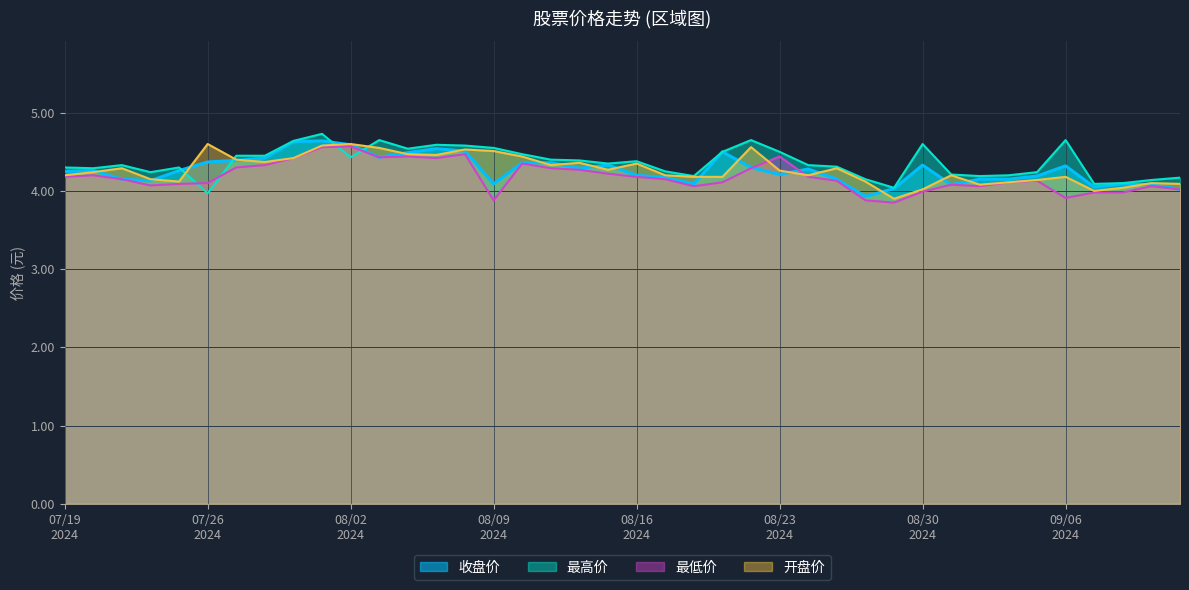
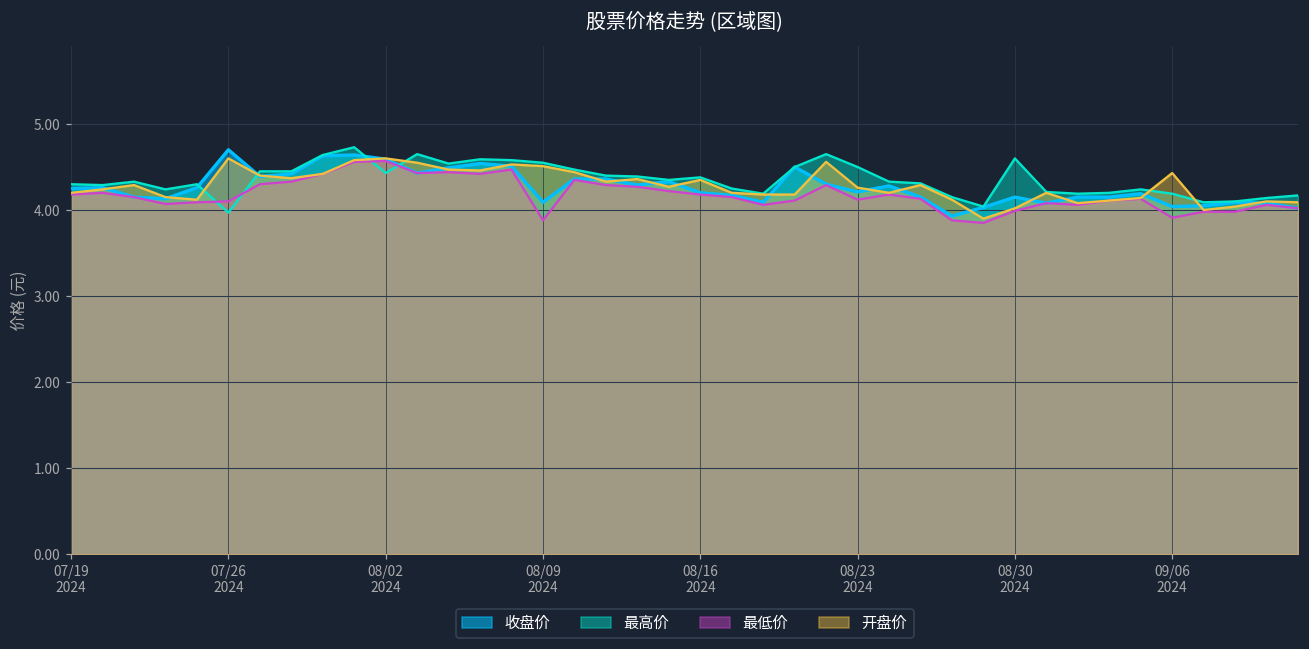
  {
    "收盘价": {
      "07/19 2024": 4.3,
-     "07/26 2024": 4.4,
+     "07/26 2024": 4.7,
      "08/09 2024": 4.1,
      "08/23 2024": 4.2,
-     "08/30 2024": 4.3,
-     "09/06 2024": 4.3
+     "08/30 2024": 4.2,
+     "09/06 2024": 4.0
    },
    "最高价": {
      "07/19 2024": 4.3,
      "07/26 2024": 4.0,
      "08/02 2024": 4.4,
      "08/09 2024": 4.6,
      "08/23 2024": 4.5,
      "08/30 2024": 4.6,
-     "09/06 2024": 4.7
+     "09/06 2024": 4.2
    },
    "最低价": {
      "07/26 2024": 4.1,
      "08/09 2024": 3.9,
-     "08/23 2024": 4.4,
+     "08/23 2024": 4.1,
      "09/06 2024": 3.9
    },
    "开盘价": {
      "07/26 2024": 4.6,
      "08/09 2024": 4.5,
      "08/23 2024": 4.3,
-     "09/06 2024": 4.2
+     "09/06 2024": 4.4
    }
  }
